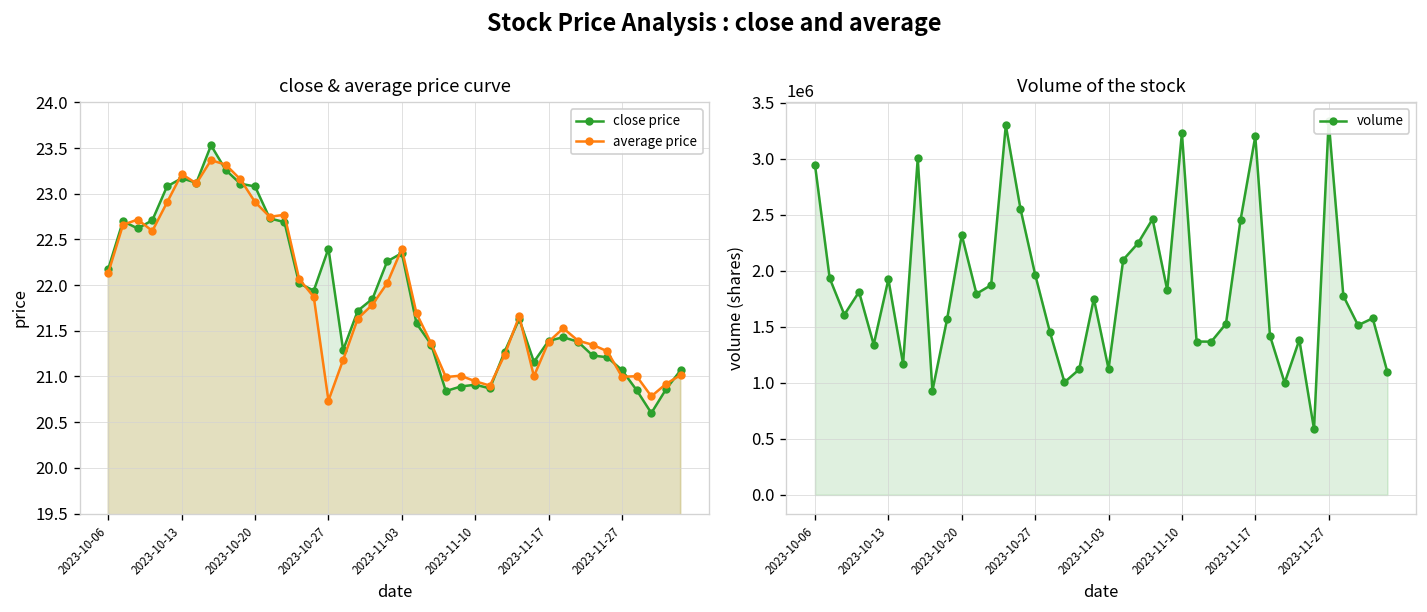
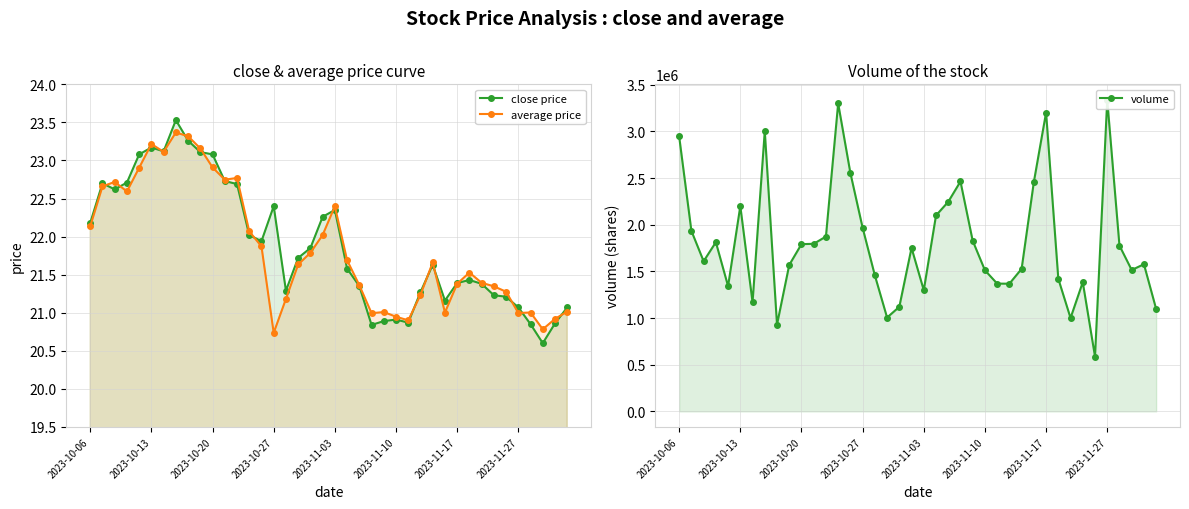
  {
    "close & average price curve": {
      "close price": {
        "2023-10-06": 22.2,
        "2023-10-13": 23.2,
        "2023-10-20": 23.1,
        "2023-10-27": 22.4,
        "2023-11-03": 22.4,
        "2023-11-10": 20.9,
        "2023-11-27": 21.1
      },
      "average price": {
        "2023-10-06": 22.1,
        "2023-10-13": 23.2,
        "2023-10-20": 22.9,
        "2023-10-27": 20.7,
        "2023-11-03": 22.4,
        "2023-11-10": 20.9,
        "2023-11-27": 21.0
      }
    },
    "Volume of the stock": {
      "2023-10-06": 2900000,
-     "2023-10-13": 1900000,
-     "2023-10-20": 2300000,
+     "2023-10-13": 2200000,
+     "2023-10-20": 1800000,
      "2023-10-27": 2000000,
-     "2023-11-03": 1100000,
-     "2023-11-10": 3200000,
+     "2023-11-03": 1300000,
+     "2023-11-10": 1500000,
      "2023-11-17": 3200000
    }
  }
